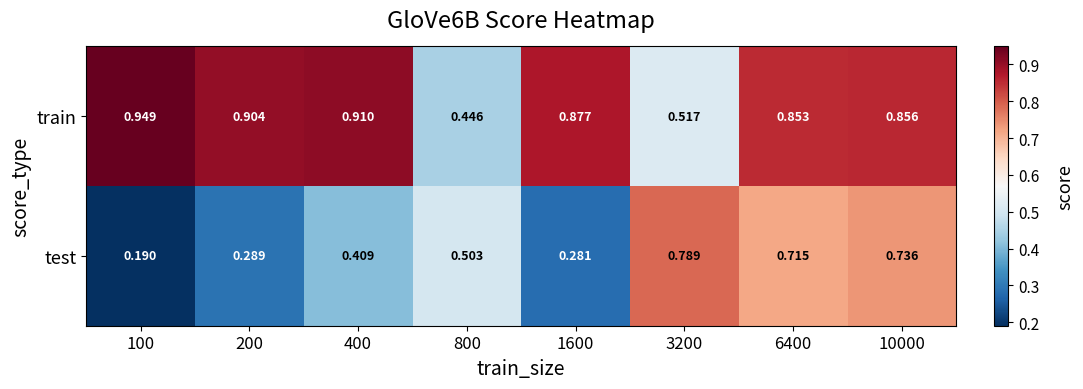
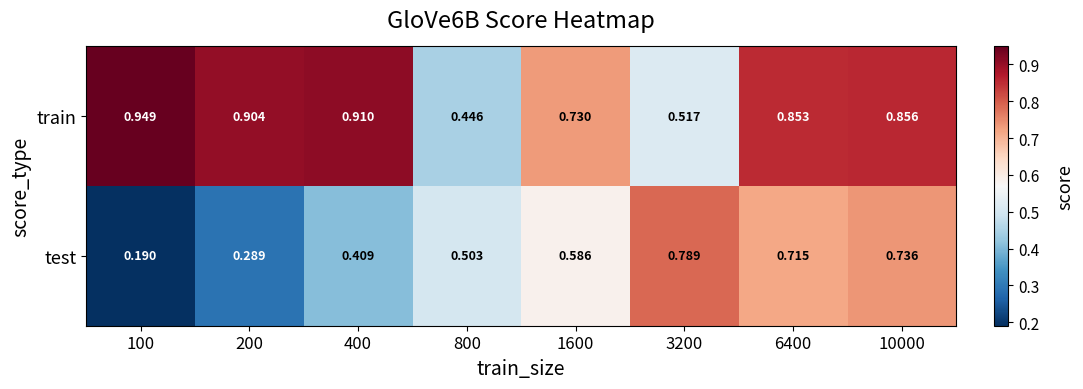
  {
    "train": {
      "100": 0.949,
      "200": 0.904,
      "400": 0.910,
      "800": 0.446,
-     "1600": 0.877,
+     "1600": 0.730,
      "3200": 0.517,
      "6400": 0.853,
      "10000": 0.856
    },
    "test": {
      "100": 0.190,
      "200": 0.289,
      "400": 0.409,
      "800": 0.503,
-     "1600": 0.281,
+     "1600": 0.586,
      "3200": 0.789,
      "6400": 0.715,
      "10000": 0.736
    }
  }
